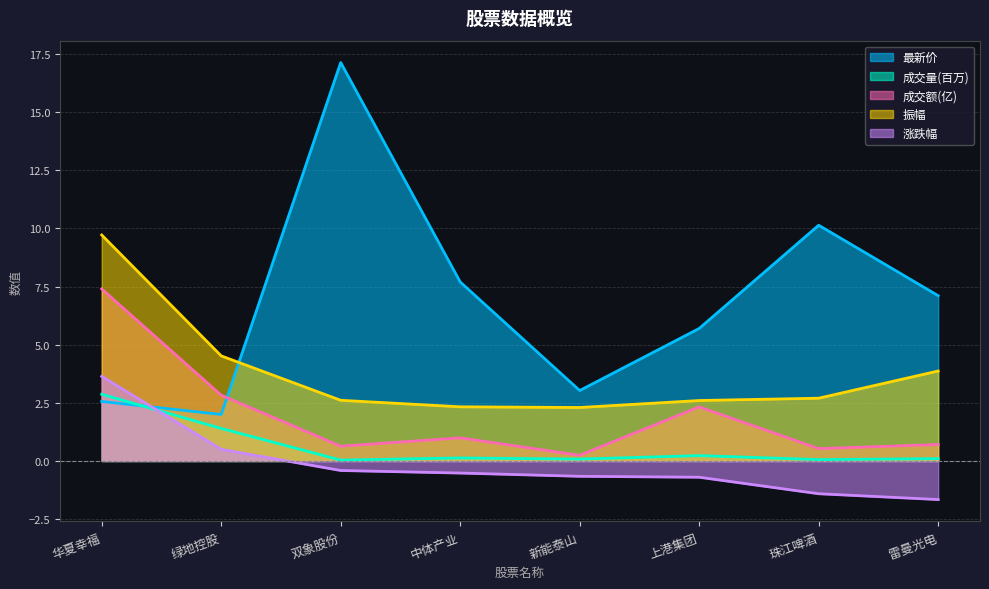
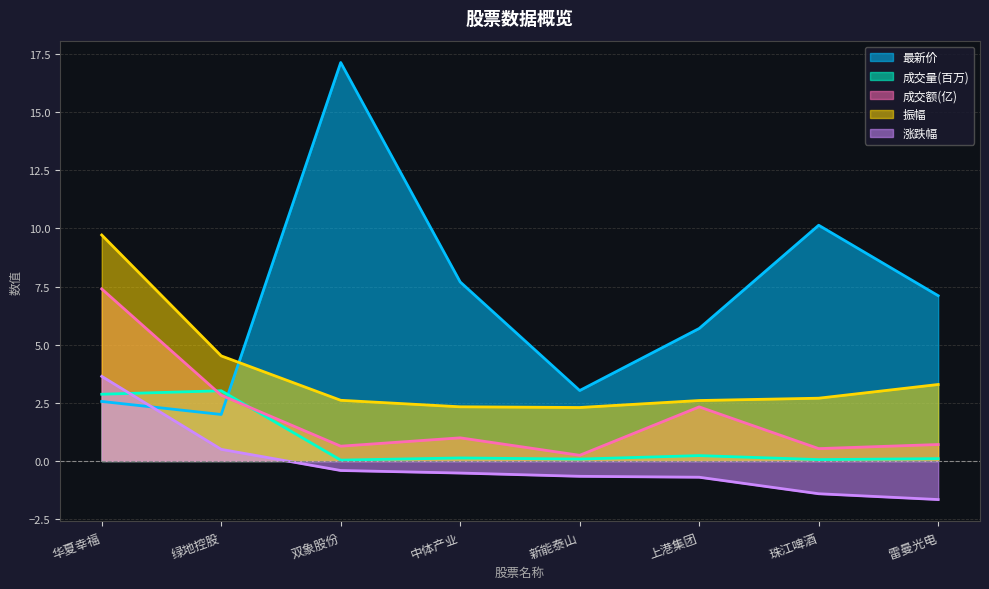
  {
    "最新价": {
      "华夏幸福": 2.6,
      "绿地控股": 2.0,
      "双象股份": 17.1,
      "中体产业": 7.7,
      "新能泰山": 3.0,
      "上港集团": 5.7,
      "珠江啤酒": 10.1,
      "雷曼光电": 7.1
    },
    "成交量(百万)": {
      "华夏幸福": 2.9,
-     "绿地控股": 1.4,
+     "绿地控股": 3.0,
      "中体产业": 0.1,
      "上港集团": 0.2
    },
    "成交额(亿)": {
      "华夏幸福": 7.4,
      "绿地控股": 2.8,
      "双象股份": 0.6,
      "中体产业": 1.0,
      "新能泰山": 0.2,
      "上港集团": 2.3,
      "珠江啤酒": 0.5,
      "雷曼光电": 0.7
    },
    "振幅": {
      "华夏幸福": 9.7,
      "绿地控股": 4.5,
      "双象股份": 2.6,
      "中体产业": 2.3,
      "新能泰山": 2.3,
      "上港集团": 2.6,
      "珠江啤酒": 2.7,
-     "雷曼光电": 3.9
+     "雷曼光电": 3.3
    }
  }
